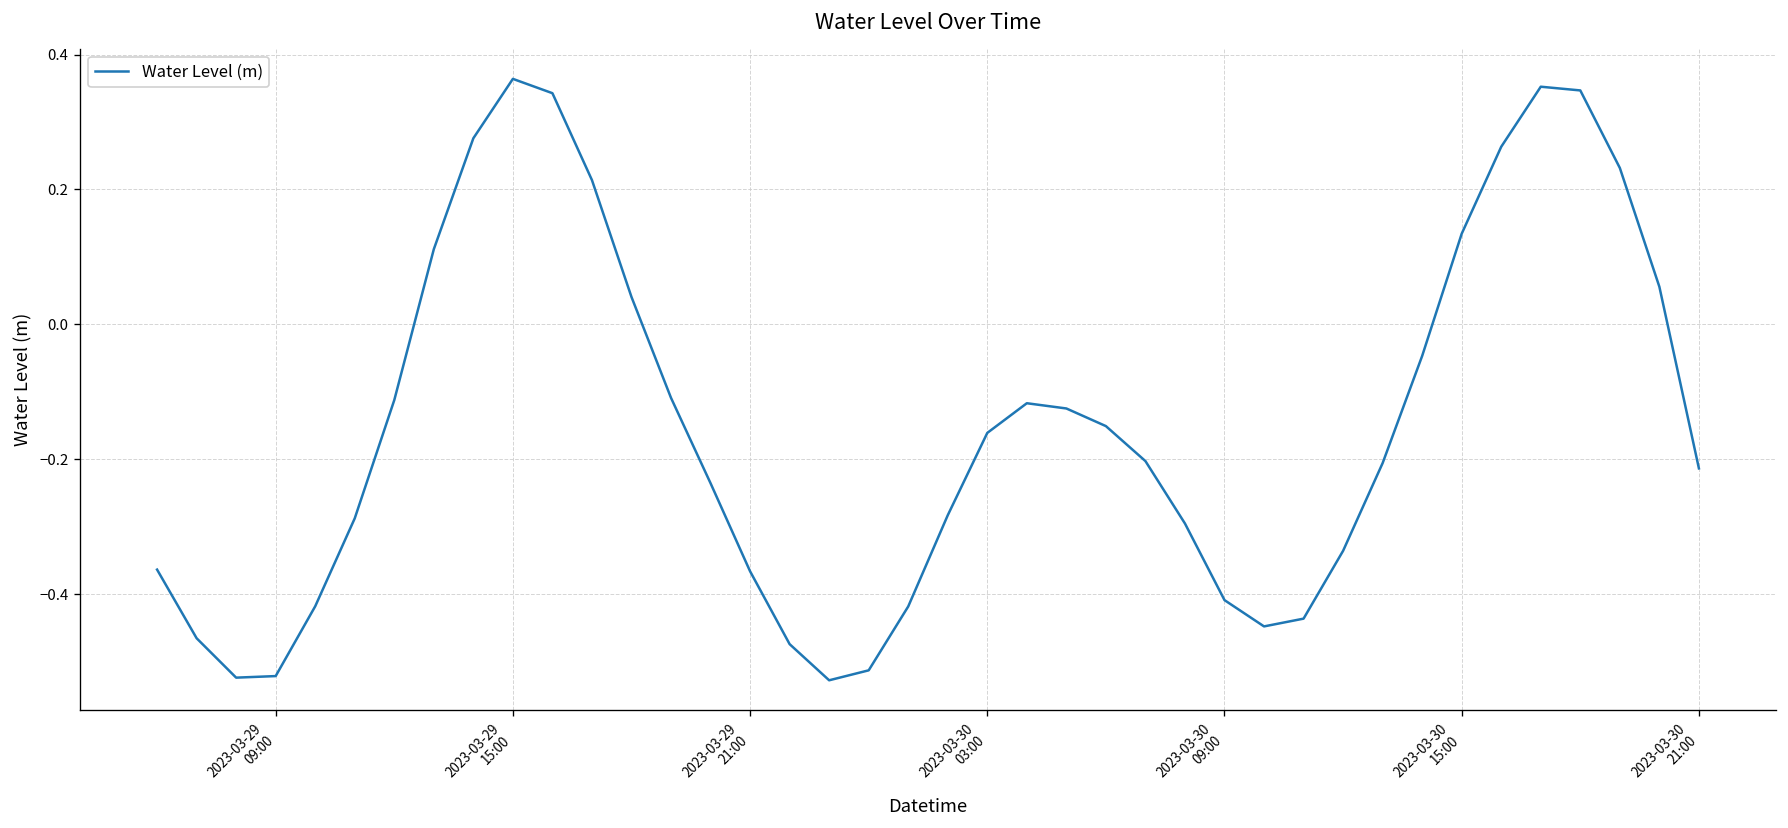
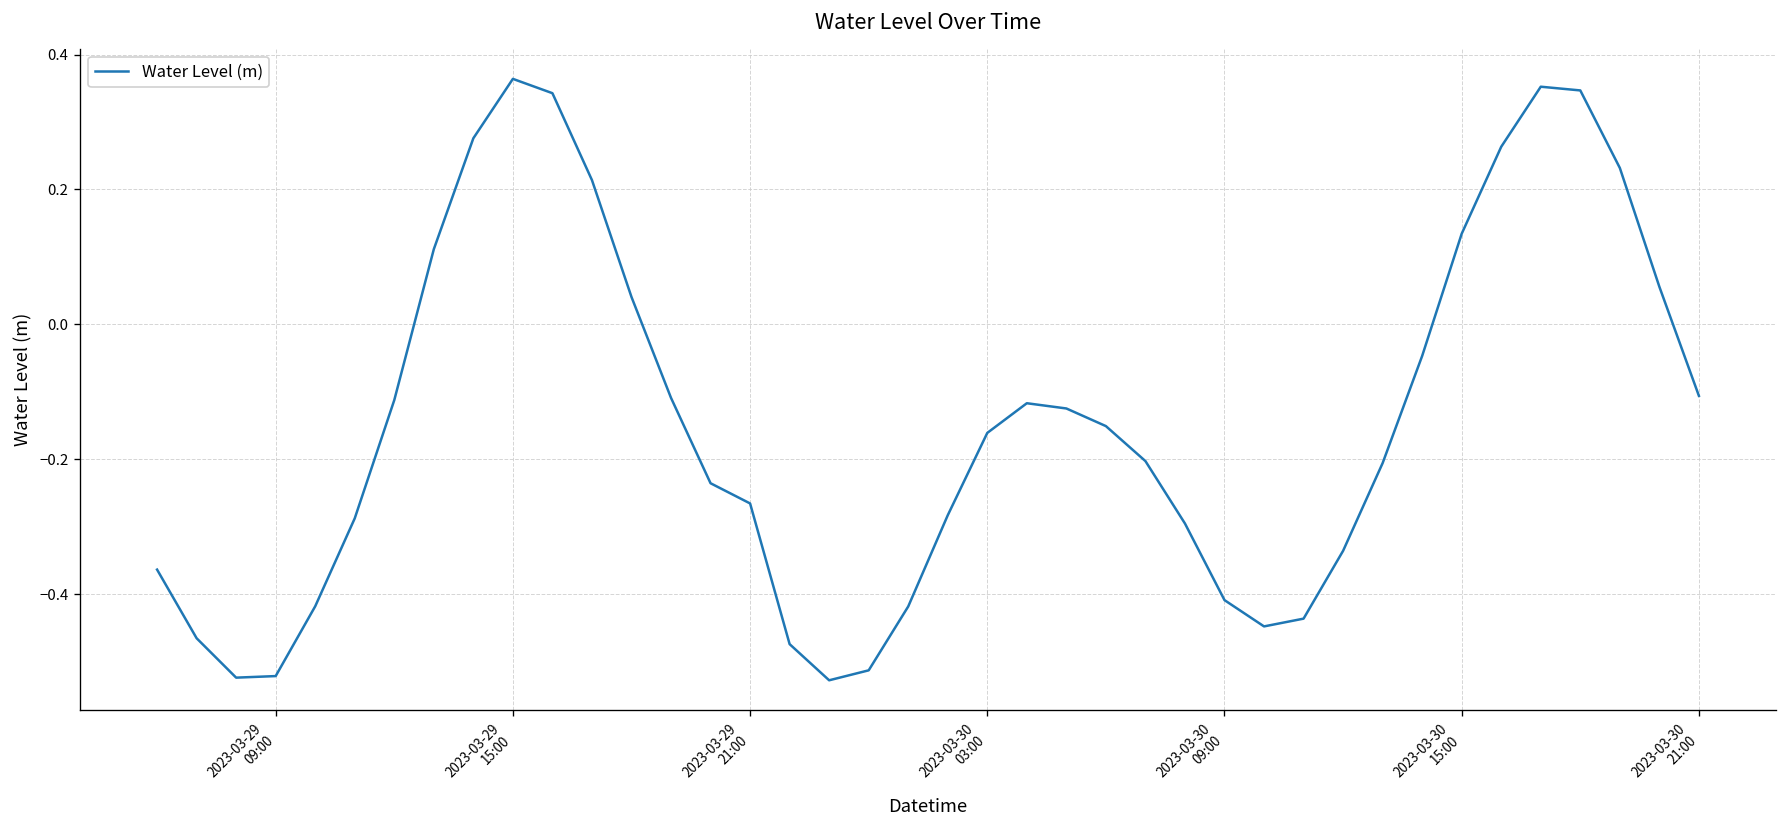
  {
    "2023-03-29 09:00": -0.52,
    "2023-03-29 15:00": 0.36,
-   "2023-03-29 21:00": -0.37,
+   "2023-03-29 21:00": -0.27,
    "2023-03-30 03:00": -0.16,
    "2023-03-30 09:00": -0.41,
    "2023-03-30 15:00": 0.13,
-   "2023-03-30 21:00": -0.21
+   "2023-03-30 21:00": -0.11
  }
